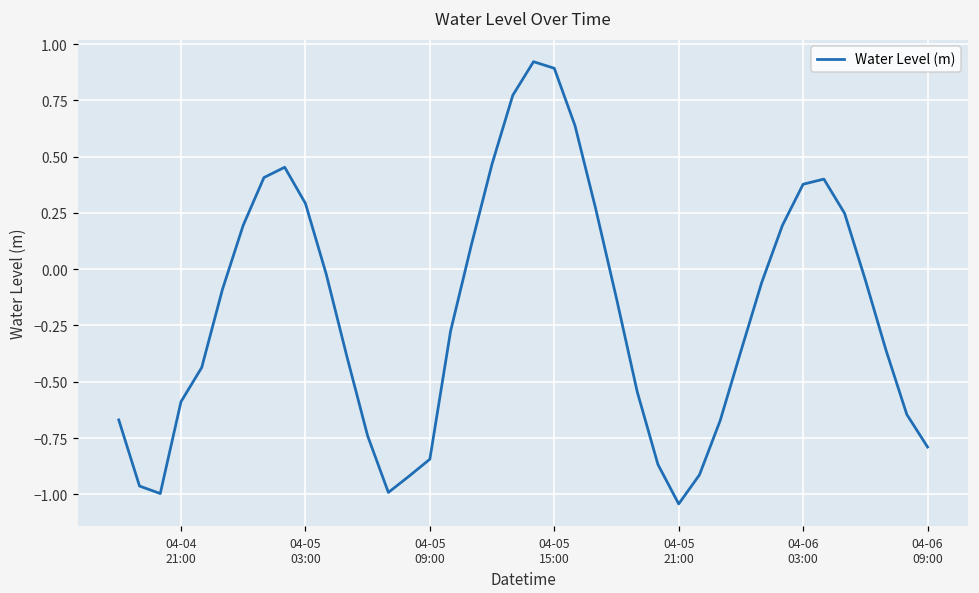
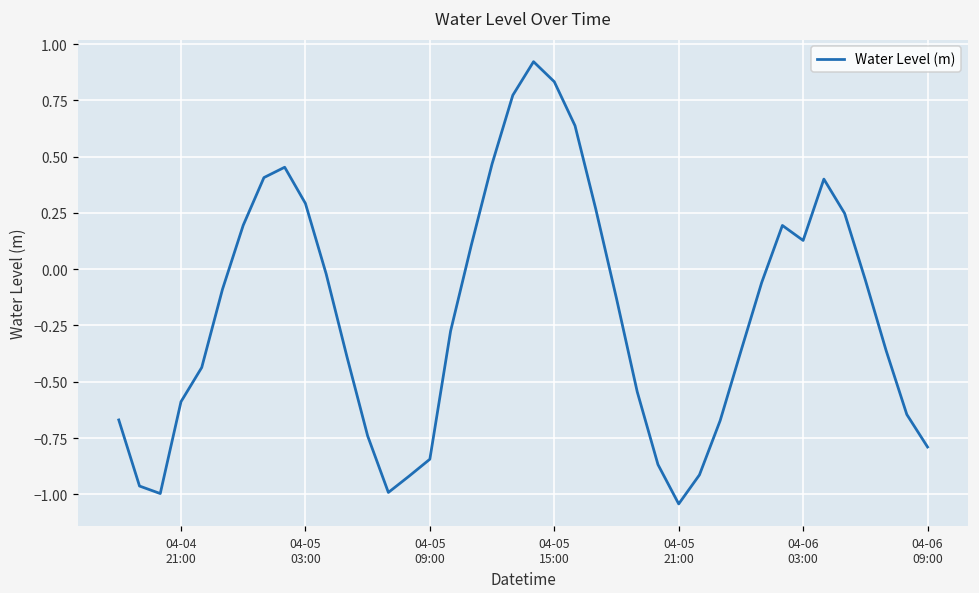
  {
    "04-04 21:00": -0.59,
    "04-05 03:00": 0.29,
    "04-05 09:00": -0.84,
-   "04-05 15:00": 0.89,
+   "04-05 15:00": 0.83,
    "04-05 21:00": -1.04,
-   "04-06 03:00": 0.38,
+   "04-06 03:00": 0.13,
    "04-06 09:00": -0.79
  }
